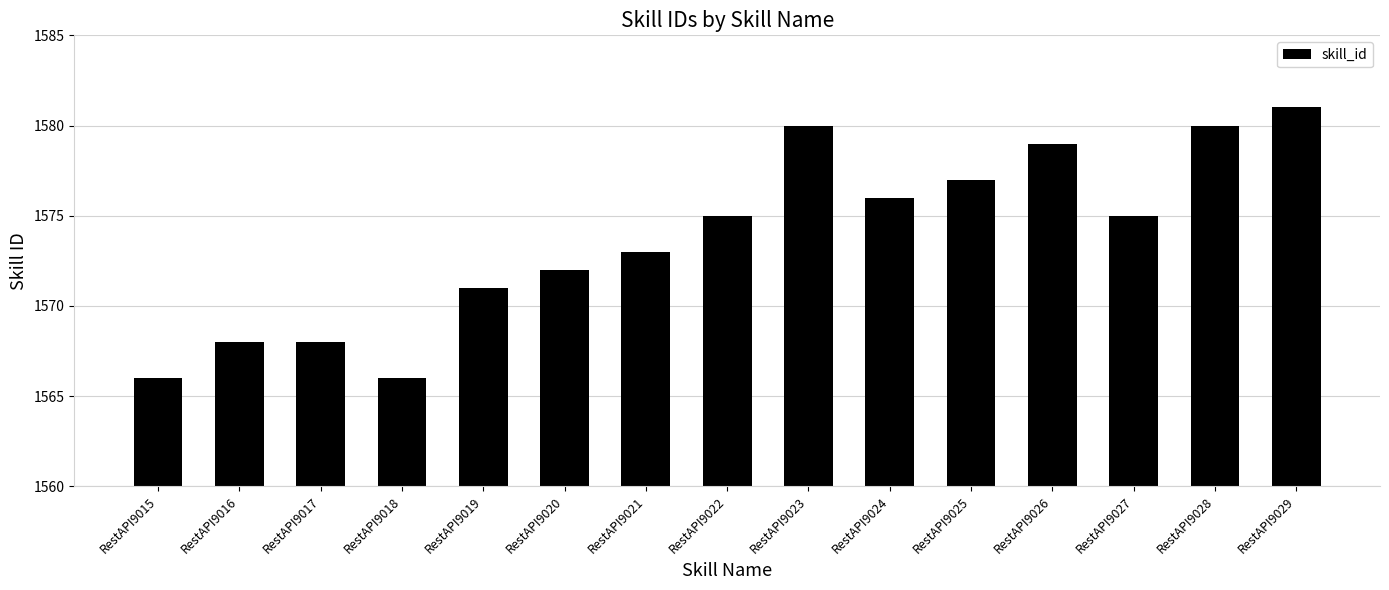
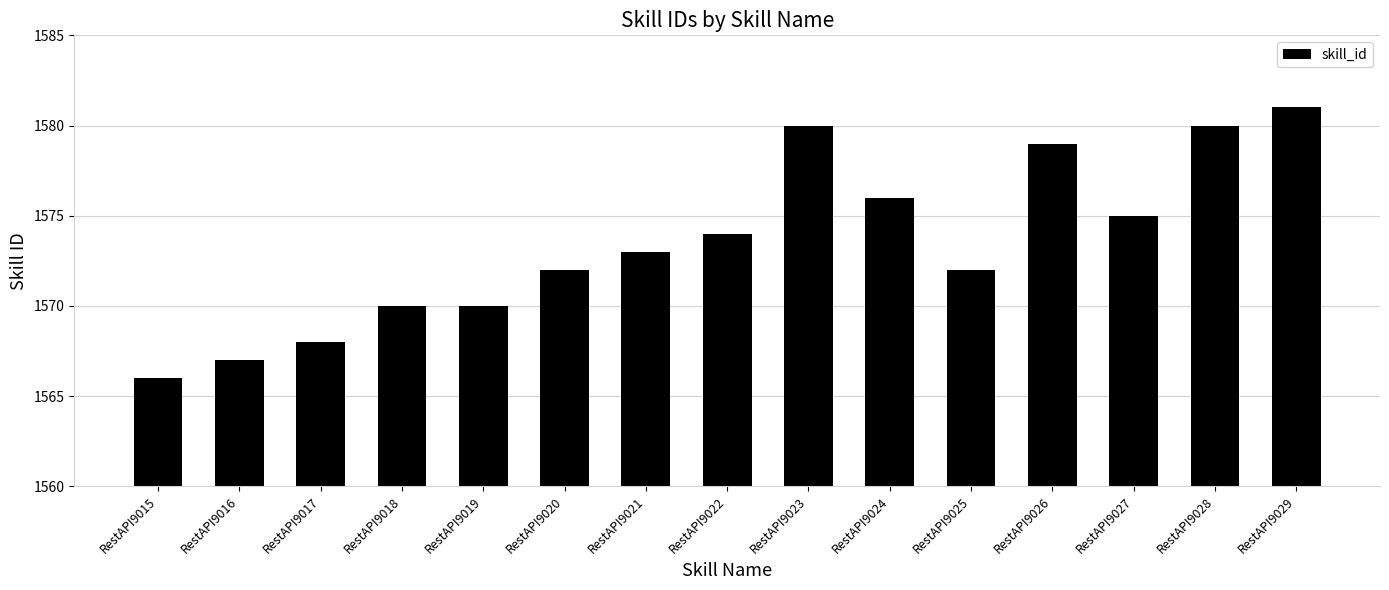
  {
    "RestAPI9015": 1566,
-   "RestAPI9016": 1568,
+   "RestAPI9016": 1567,
    "RestAPI9017": 1568,
-   "RestAPI9018": 1566,
-   "RestAPI9019": 1571,
+   "RestAPI9018": 1570,
+   "RestAPI9019": 1570,
    "RestAPI9020": 1572,
    "RestAPI9021": 1573,
-   "RestAPI9022": 1575,
+   "RestAPI9022": 1574,
    "RestAPI9023": 1580,
    "RestAPI9024": 1576,
-   "RestAPI9025": 1577,
+   "RestAPI9025": 1572,
    "RestAPI9026": 1579,
    "RestAPI9027": 1575,
    "RestAPI9028": 1580,
    "RestAPI9029": 1581
  }
